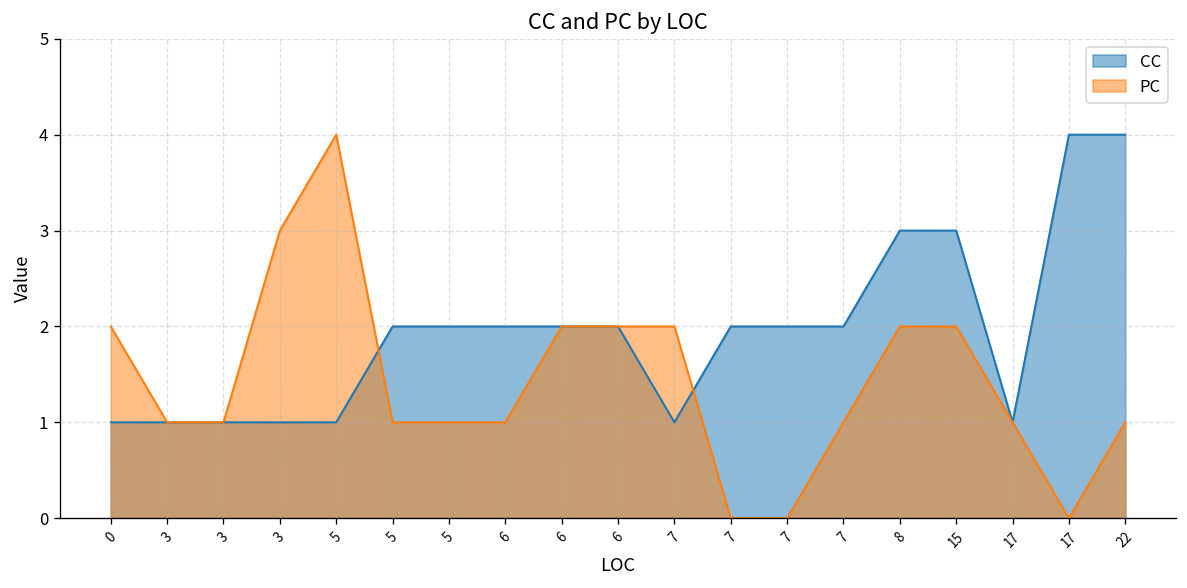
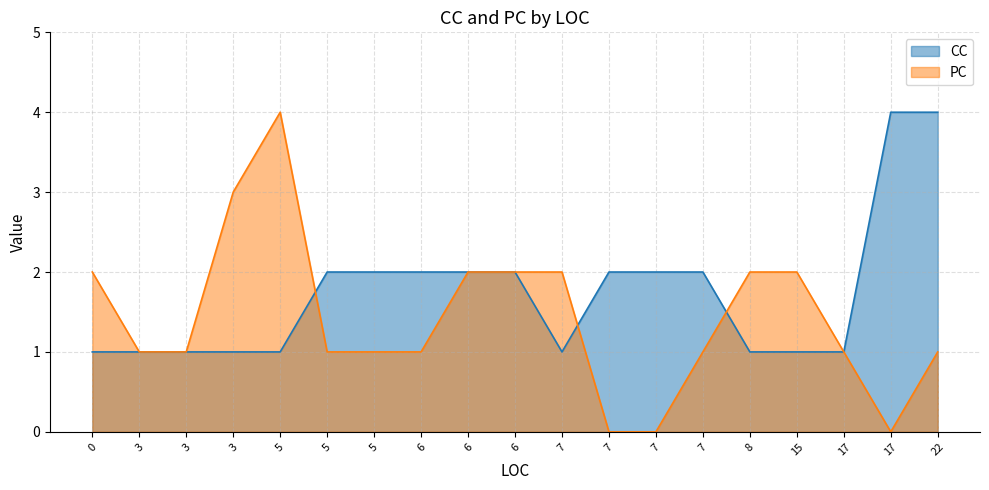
  {
    "CC": {
      "0": 1,
-     "8": 3,
-     "15": 3,
+     "8": 1,
+     "15": 1,
      "22": 4
    },
    "PC": {
      "0": 2,
      "8": 2,
      "15": 2,
      "22": 1
    }
  }
